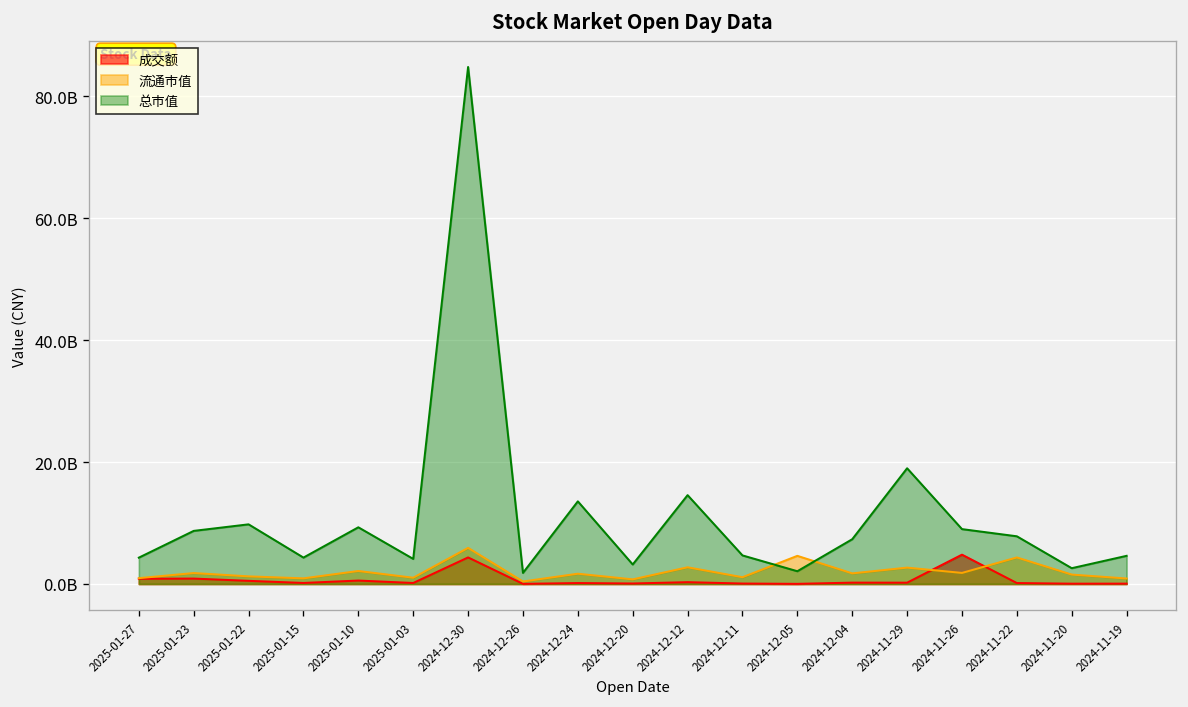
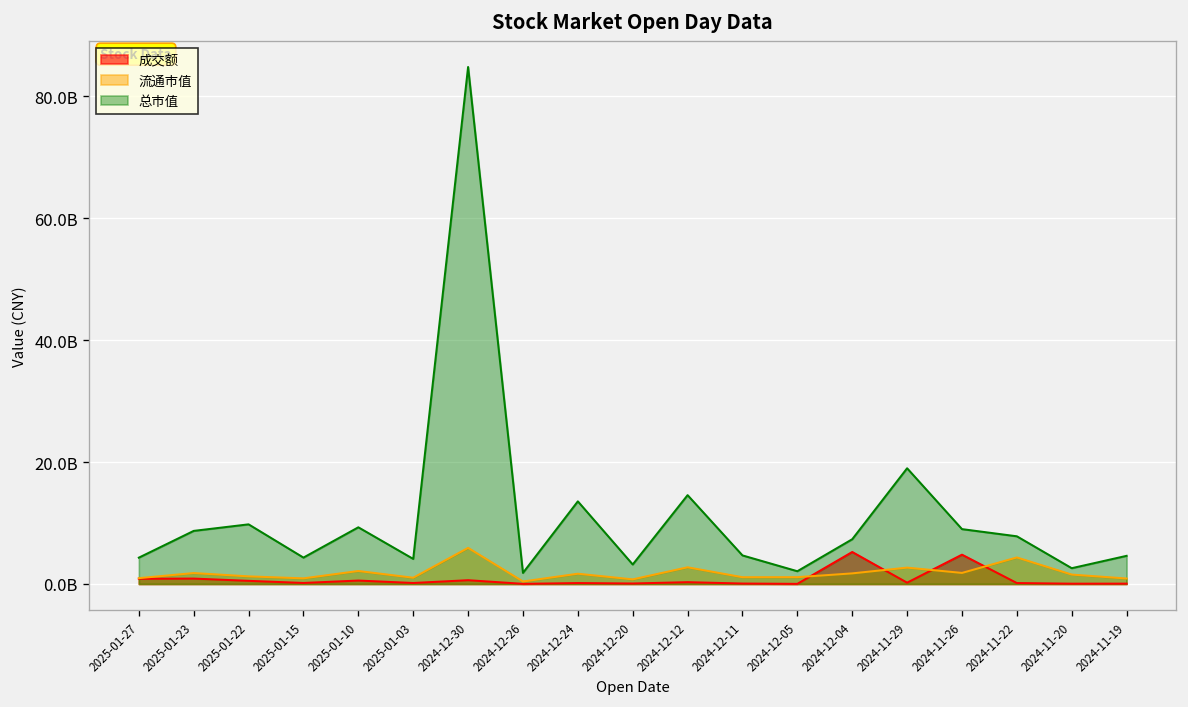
  {
    "成交额": {
      "2025-01-23": 1000000000,
      "2025-01-22": 1000000000,
      "2025-01-15": 0,
      "2025-01-10": 1000000000,
      "2025-01-03": 0,
-     "2024-12-30": 4000000000,
+     "2024-12-30": 1000000000,
      "2024-12-24": 0,
      "2024-12-20": 0,
      "2024-12-12": 0,
      "2024-12-11": 0,
      "2024-12-05": 0,
-     "2024-12-04": 0,
+     "2024-12-04": 5000000000,
      "2024-11-29": 0,
      "2024-11-26": 5000000000,
      "2024-11-22": 0,
      "2024-11-20": 0,
      "2024-11-19": 0
    },
    "流通市值": {
      "2025-01-23": 2000000000,
      "2025-01-22": 1000000000,
      "2025-01-15": 1000000000,
      "2025-01-10": 2000000000,
      "2025-01-03": 1000000000,
      "2024-12-30": 6000000000,
      "2024-12-24": 2000000000,
      "2024-12-20": 1000000000,
      "2024-12-12": 3000000000,
      "2024-12-11": 1000000000,
-     "2024-12-05": 5000000000,
+     "2024-12-05": 1000000000,
      "2024-12-04": 2000000000,
      "2024-11-29": 3000000000,
      "2024-11-26": 2000000000,
      "2024-11-22": 4000000000,
      "2024-11-20": 2000000000,
      "2024-11-19": 1000000000
    },
    "总市值": {
      "2025-01-27": 4000000000,
      "2025-01-23": 9000000000,
      "2025-01-22": 10000000000,
      "2025-01-15": 4000000000,
      "2025-01-10": 9000000000,
      "2025-01-03": 4000000000,
      "2024-12-30": 85000000000,
      "2024-12-26": 2000000000,
      "2024-12-24": 14000000000,
      "2024-12-20": 3000000000,
      "2024-12-12": 15000000000,
      "2024-12-11": 5000000000,
      "2024-12-05": 2000000000,
      "2024-12-04": 7000000000,
      "2024-11-29": 19000000000,
      "2024-11-26": 9000000000,
      "2024-11-22": 8000000000,
      "2024-11-20": 3000000000,
      "2024-11-19": 5000000000
    }
  }
